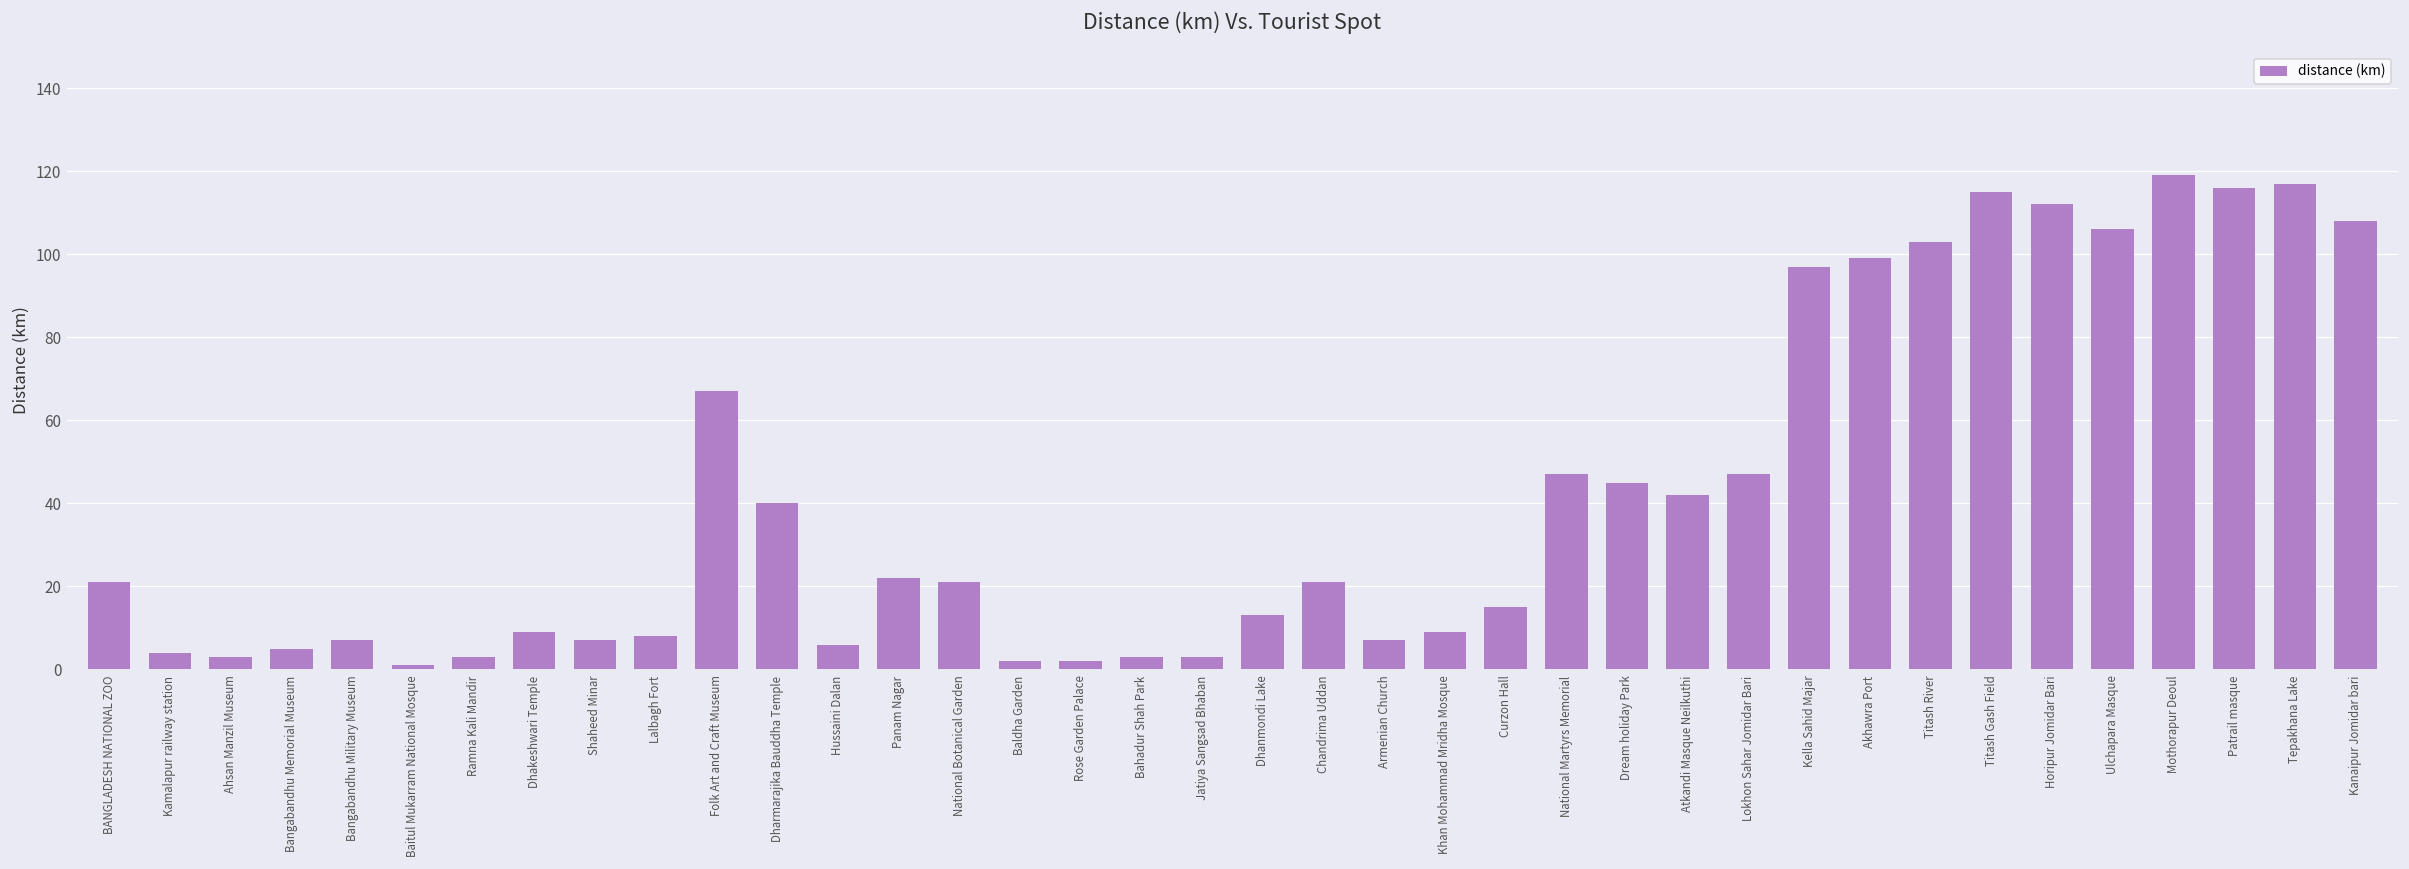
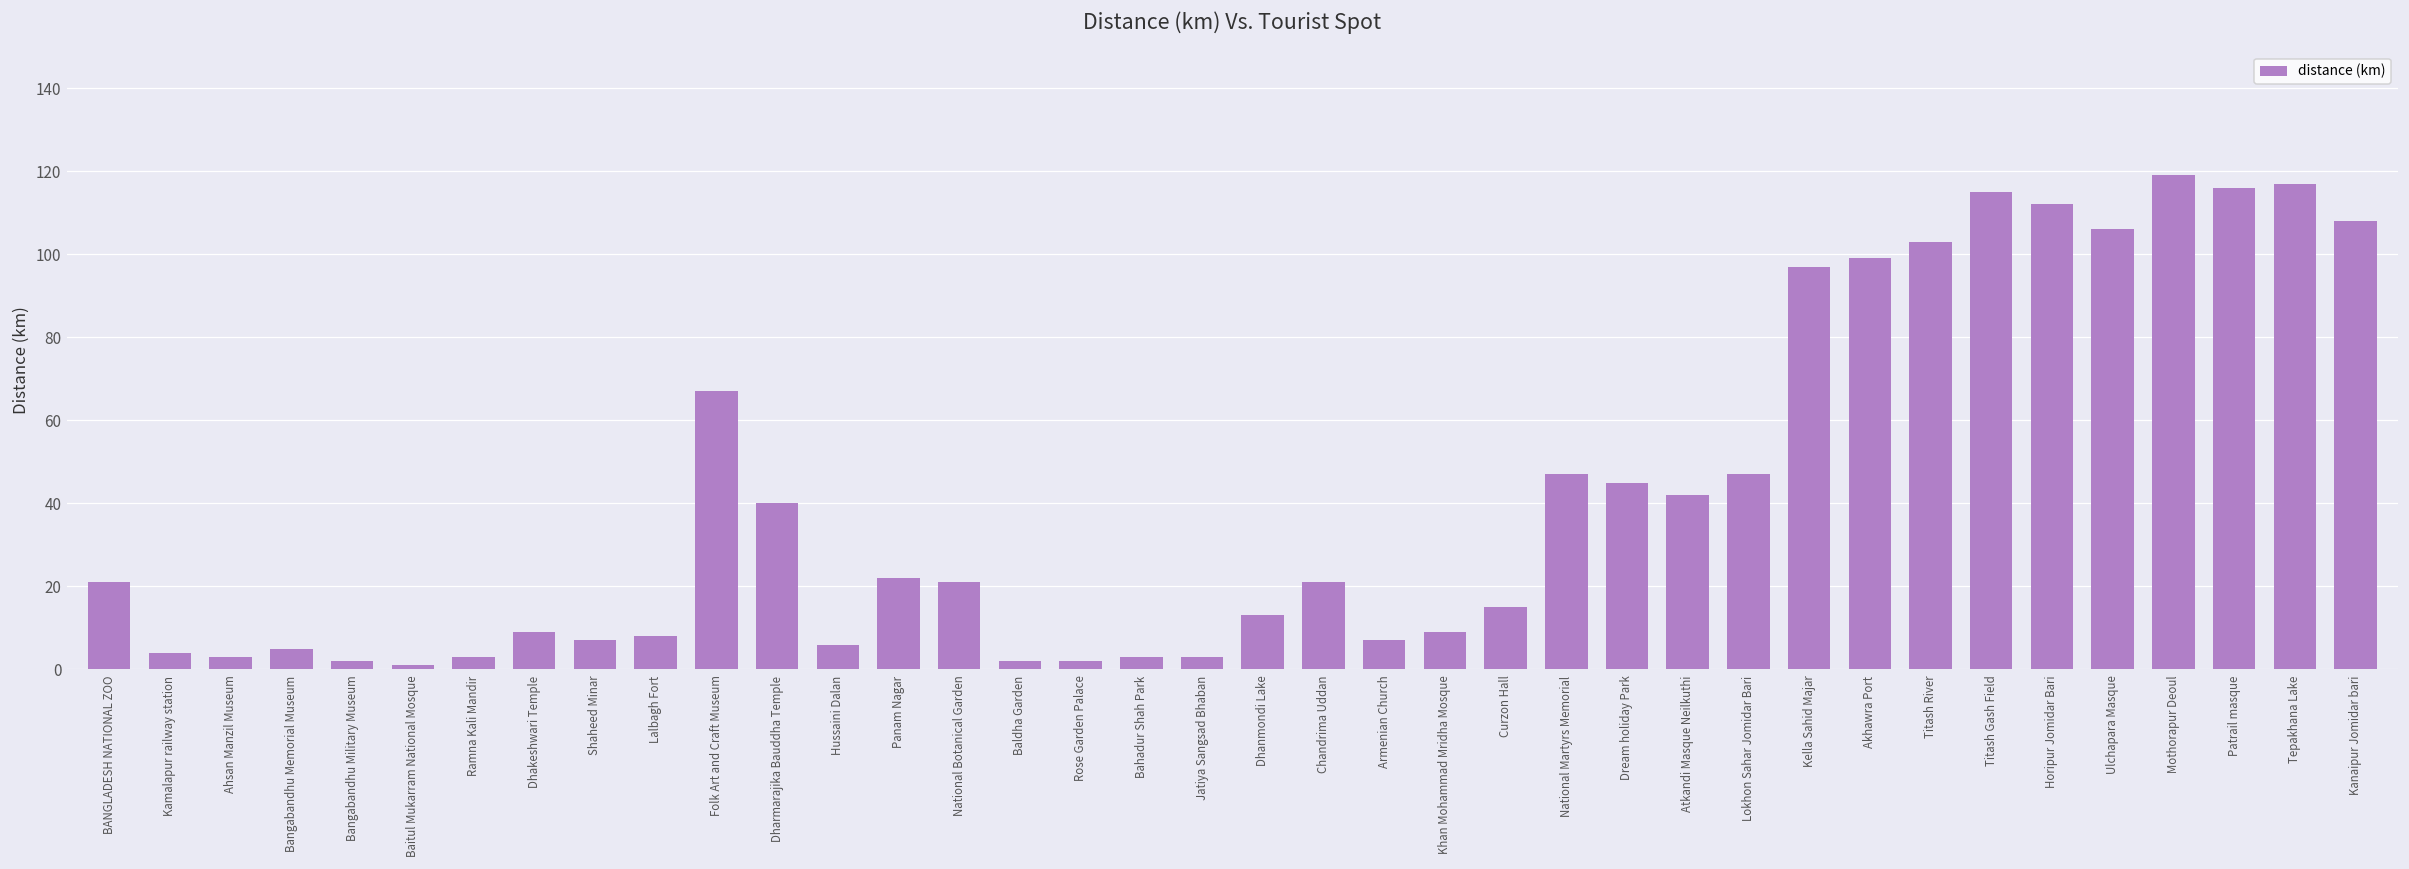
  {
    "BANGLADESH NATIONAL ZOO": 21,
    "Kamalapur railway station": 4,
    "Ahsan Manzil Museum": 3,
    "Bangabandhu Memorial Museum": 5,
-   "Bangabandhu Military Museum": 7,
+   "Bangabandhu Military Museum": 2,
    "Baitul Mukarram National Mosque": 1,
    "Ramna Kali Mandir": 3,
    "Dhakeshwari Temple": 9,
    "Shaheed Minar": 7,
    "Lalbagh Fort": 8,
    "Folk Art and Craft Museum": 67,
    "Dharmarajika Bauddha Temple": 40,
    "Hussaini Dalan": 6,
    "Panam Nagar": 22,
    "National Botanical Garden": 21,
    "Baldha Garden": 2,
    "Rose Garden Palace": 2,
    "Bahadur Shah Park": 3,
    "Jatiya Sangsad Bhaban": 3,
    "Dhanmondi Lake": 13,
    "Chandrima Uddan": 21,
    "Armenian Church": 7,
    "Khan Mohammad Mridha Mosque": 9,
    "Curzon Hall": 15,
    "National Martyrs Memorial": 47,
    "Dream holiday Park": 45,
    "Atkandi Masque Neilkuthi": 42,
    "Lokhon Sahar Jomidar Bari": 47,
    "Kella Sahid Majar": 97,
    "Akhawra Port": 99,
    "Titash River": 103,
    "Titash Gash Field": 115,
    "Horipur Jomidar Bari": 112,
    "Ulchapara Masque": 106,
    "Mothorapur Deoul": 119,
    "Patrail masque": 116,
    "Tepakhana Lake": 117,
    "Kanaipur Jomidar bari": 108
  }
